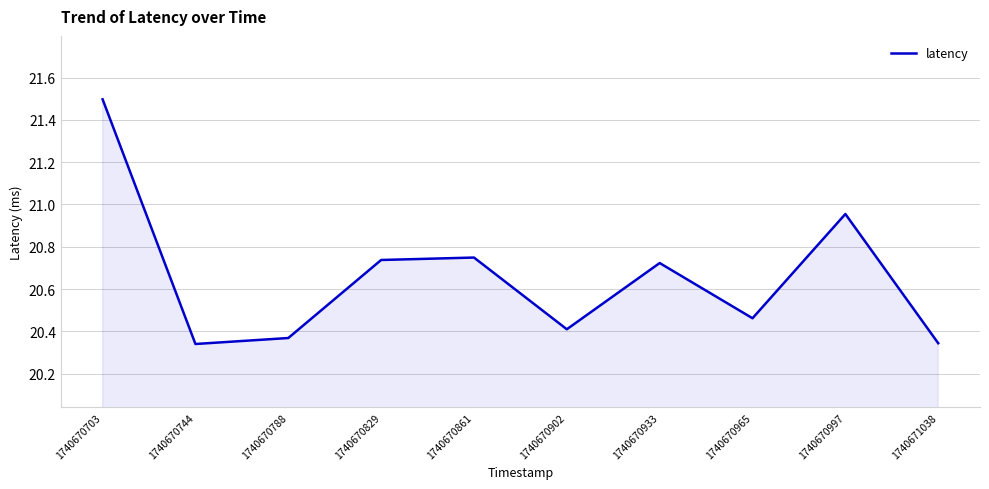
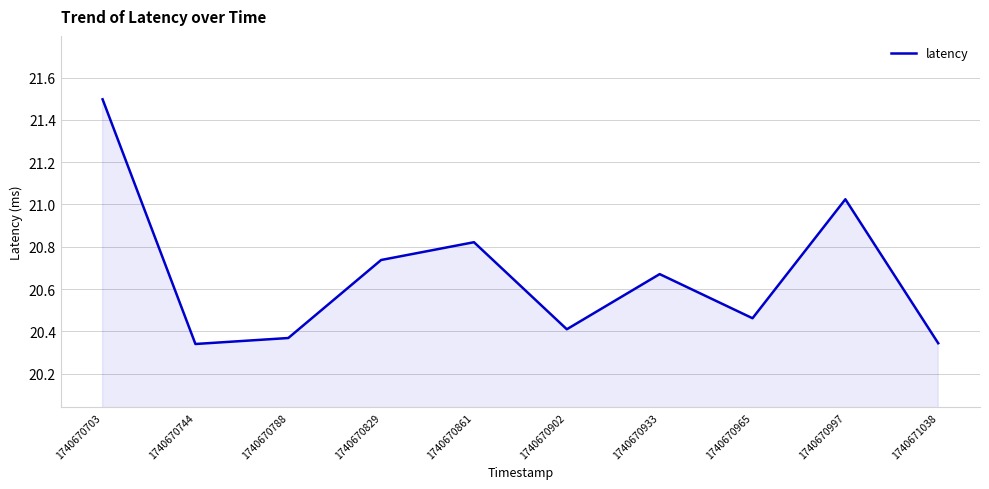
  {
    "1740670703": 21.50,
    "1740670744": 20.34,
    "1740670788": 20.37,
    "1740670829": 20.74,
-   "1740670861": 20.75,
+   "1740670861": 20.82,
    "1740670902": 20.41,
-   "1740670933": 20.72,
+   "1740670933": 20.67,
    "1740670965": 20.46,
-   "1740670997": 20.96,
+   "1740670997": 21.02,
    "1740671038": 20.34
  }
